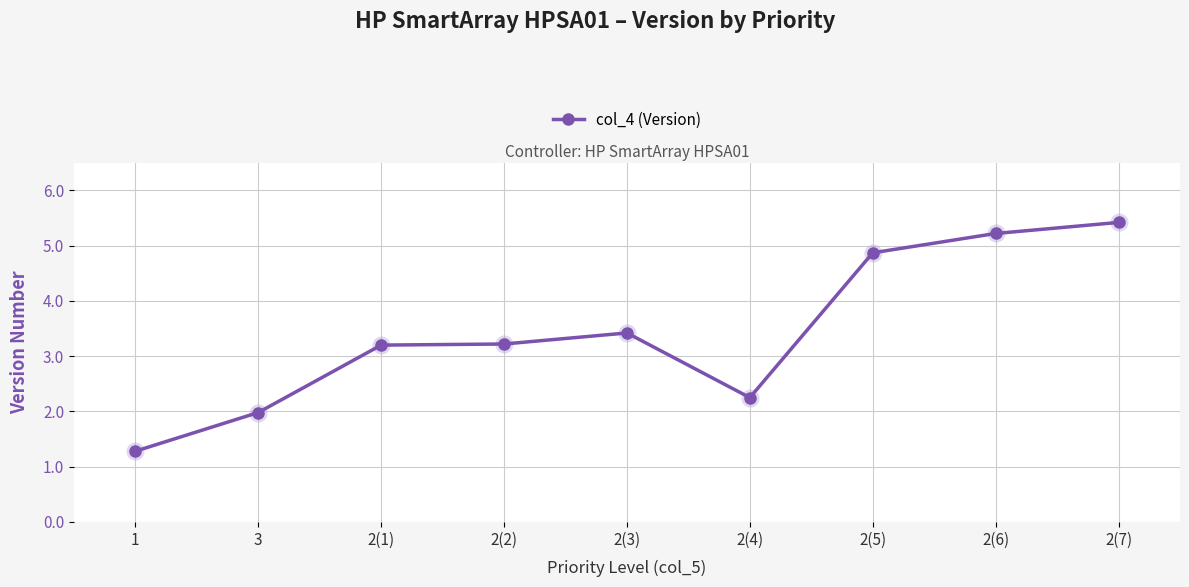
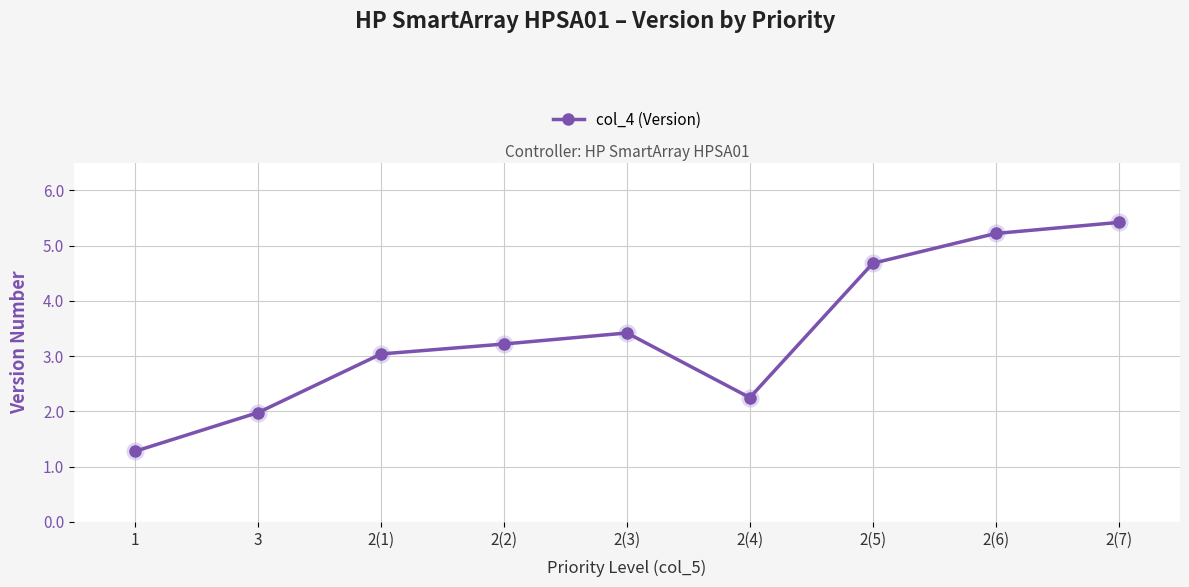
  {
    "1": 1.3,
    "3": 2.0,
-   "2(1)": 3.2,
+   "2(1)": 3.0,
    "2(2)": 3.2,
    "2(3)": 3.4,
    "2(4)": 2.3,
-   "2(5)": 4.9,
+   "2(5)": 4.7,
    "2(6)": 5.2,
    "2(7)": 5.4
  }
